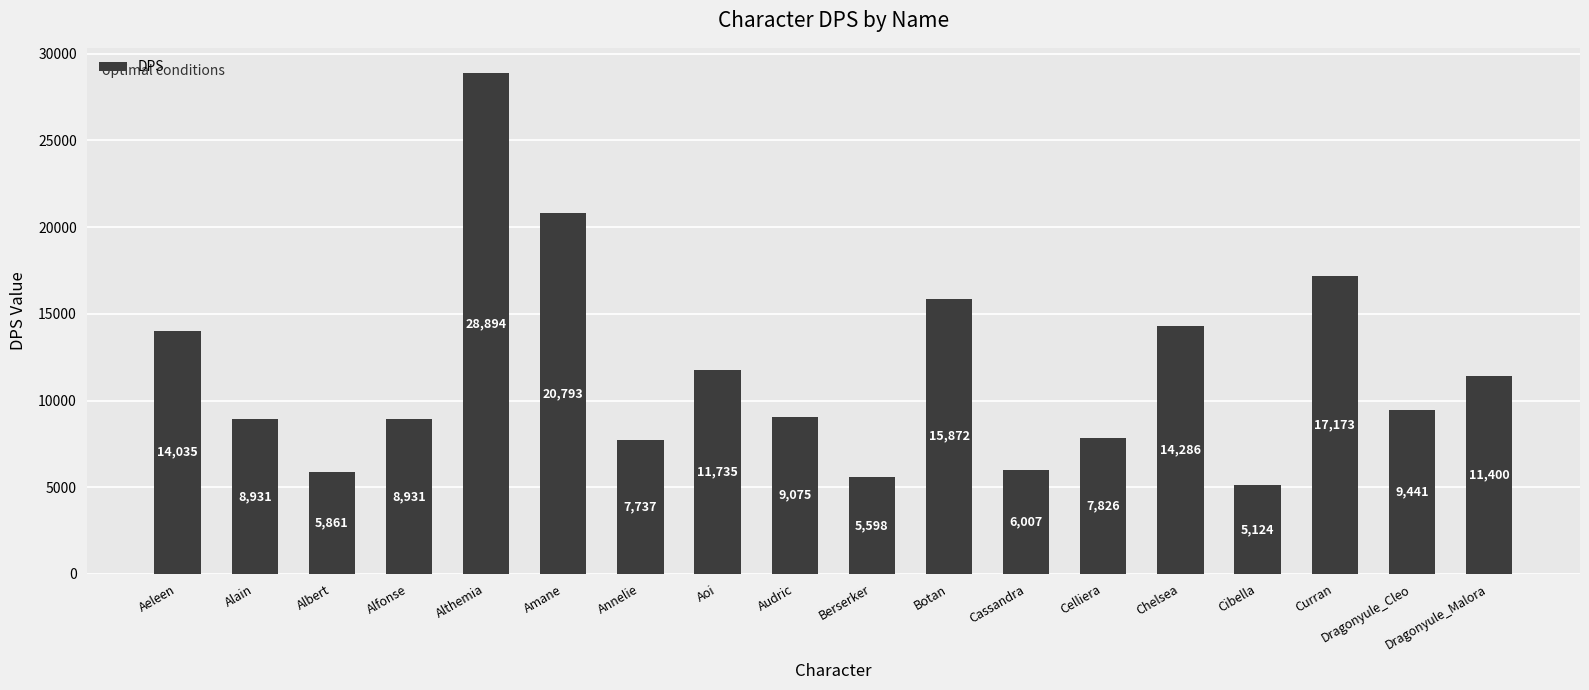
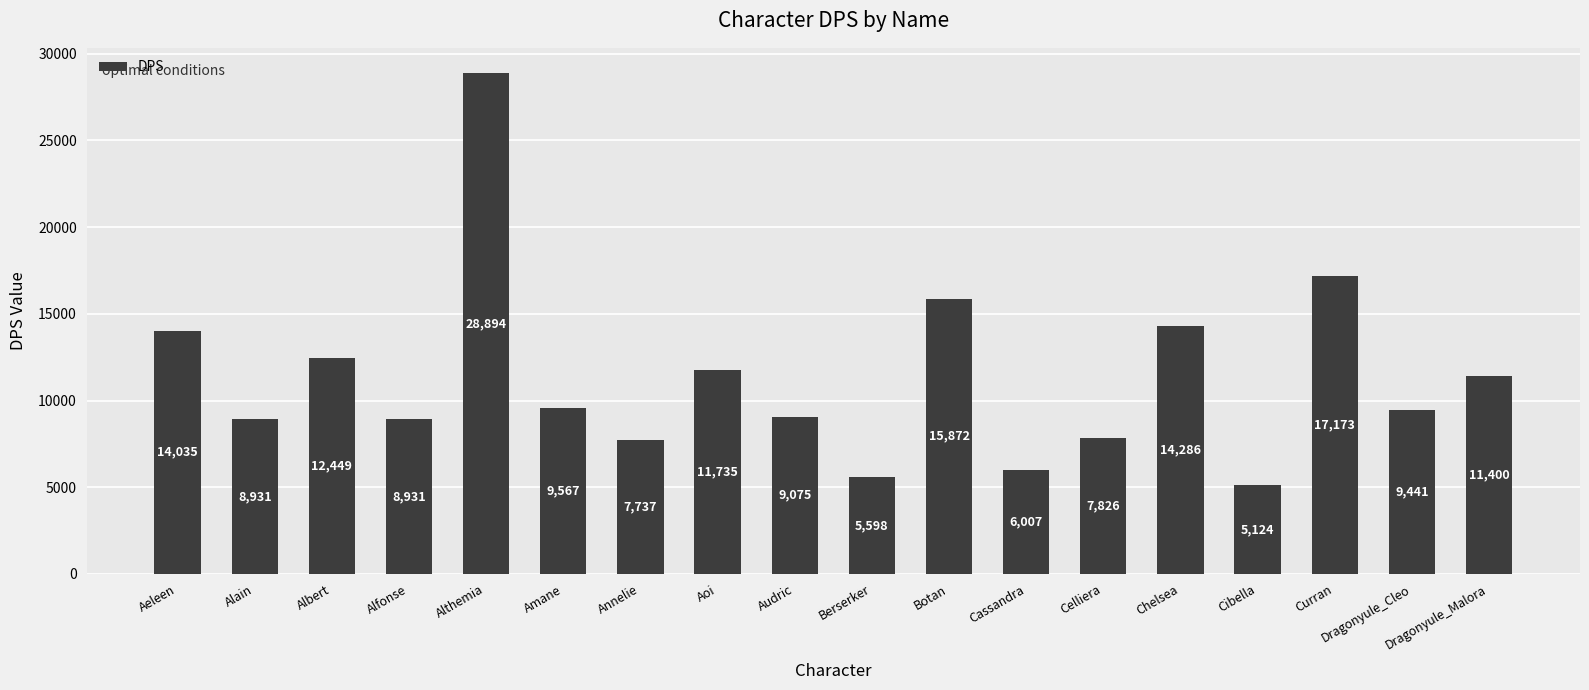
  {
    "Aeleen": "14,035",
    "Alain": "8,931",
-   "Albert": "5,861",
+   "Albert": "12,449",
    "Alfonse": "8,931",
    "Althemia": "28,894",
-   "Amane": "20,793",
+   "Amane": "9,567",
    "Annelie": "7,737",
    "Aoi": "11,735",
    "Audric": "9,075",
    "Berserker": "5,598",
    "Botan": "15,872",
    "Cassandra": "6,007",
    "Celliera": "7,826",
    "Chelsea": "14,286",
    "Cibella": "5,124",
    "Curran": "17,173",
    "Dragonyule_Cleo": "9,441",
    "Dragonyule_Malora": "11,400"
  }
